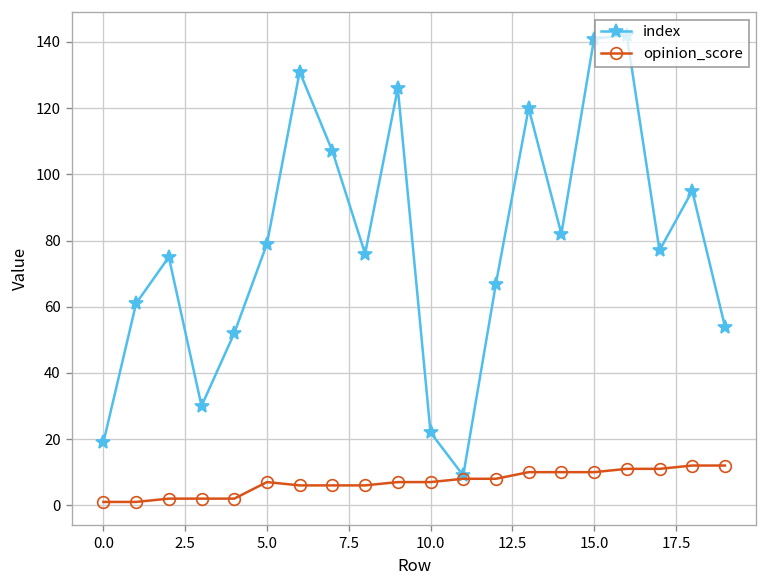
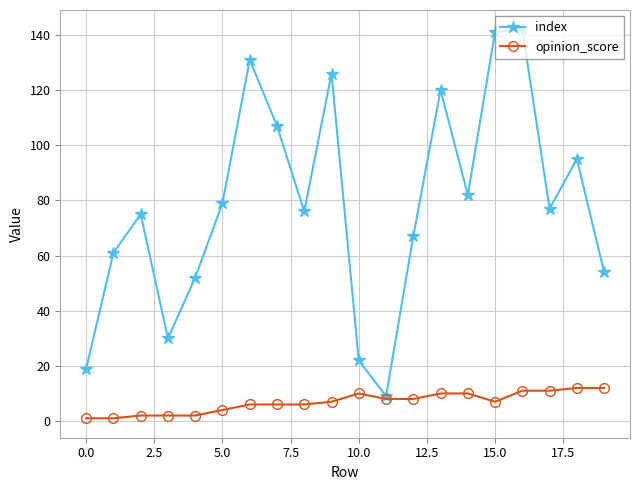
  {
    "index": {
      "0.0": 19,
      "5.0": 79,
      "10.0": 22,
      "15.0": 141
    },
    "opinion_score": {
      "0.0": 1,
-     "5.0": 7,
-     "10.0": 7,
-     "15.0": 10
+     "5.0": 4,
+     "10.0": 10,
+     "15.0": 7
    }
  }
